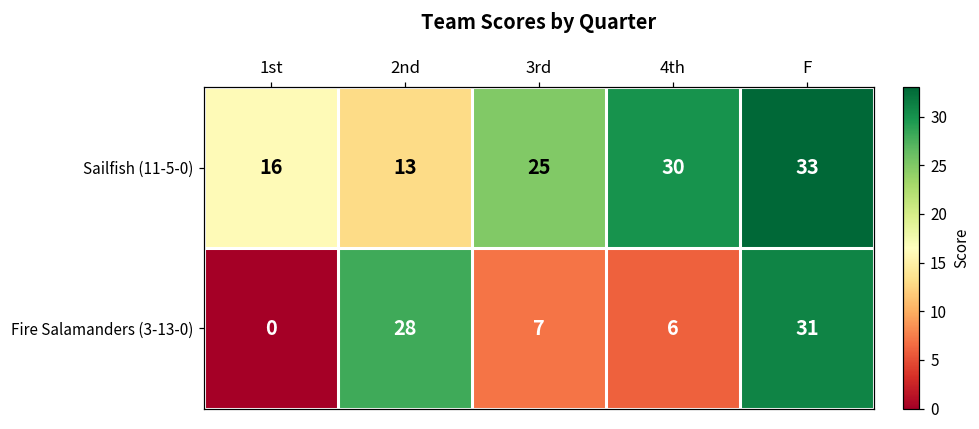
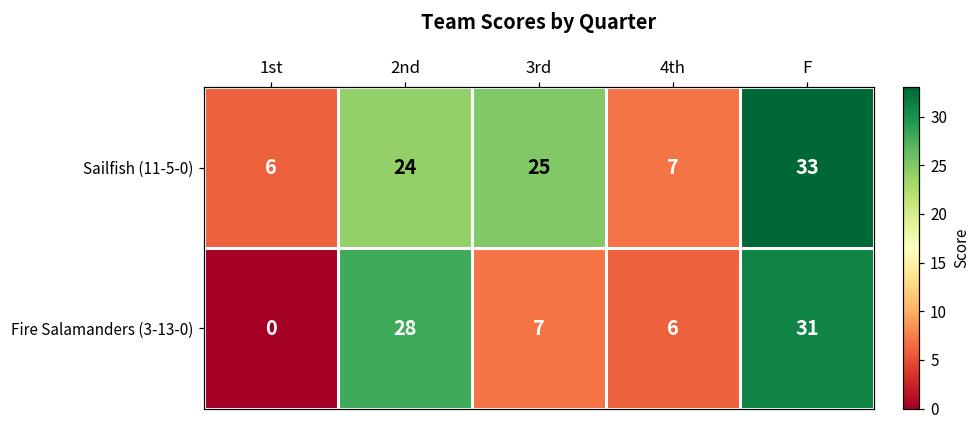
  {
    "Sailfish (11-5-0)": {
-     "1st": 16,
-     "2nd": 13,
+     "1st": 6,
+     "2nd": 24,
      "3rd": 25,
-     "4th": 30,
+     "4th": 7,
      "F": 33
    },
    "Fire Salamanders (3-13-0)": {
      "1st": 0,
      "2nd": 28,
      "3rd": 7,
      "4th": 6,
      "F": 31
    }
  }
